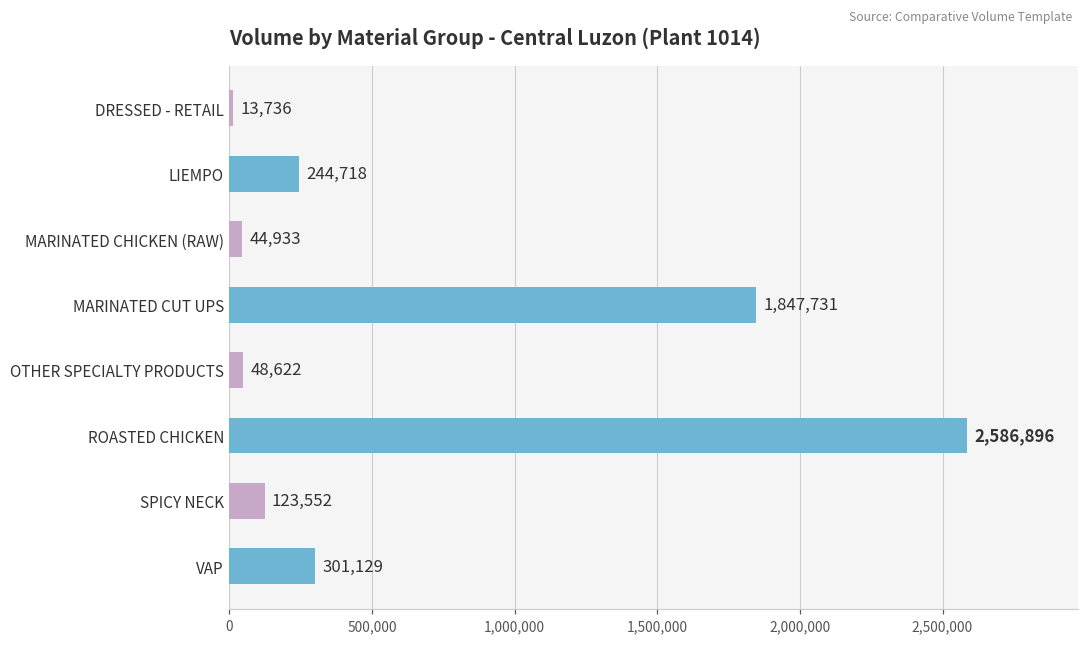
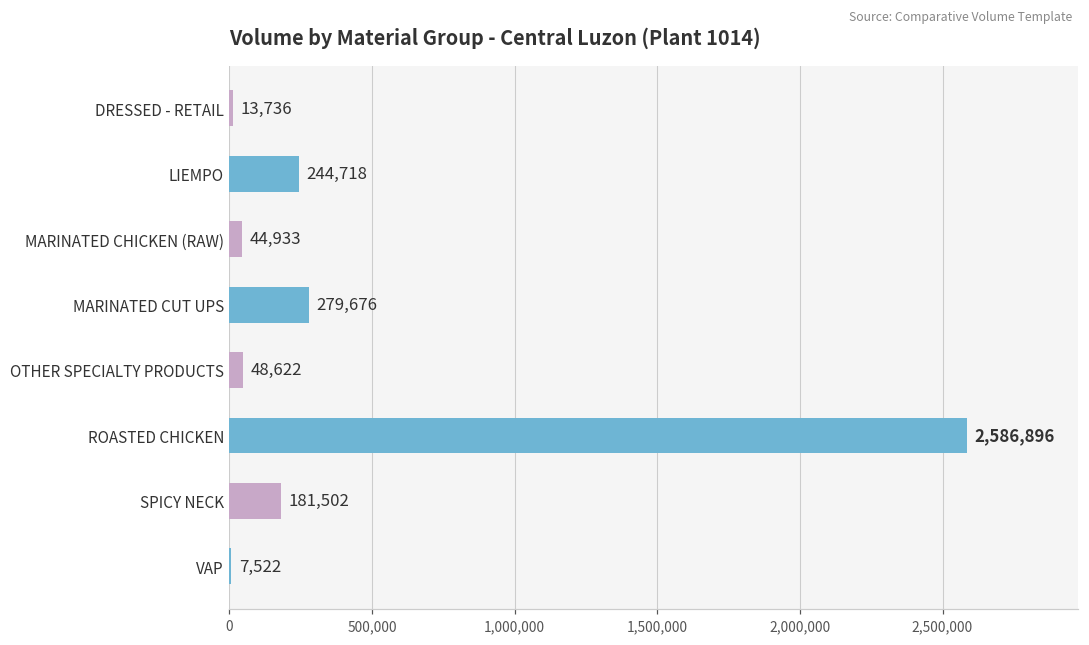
  {
    "DRESSED - RETAIL": "13,736",
    "LIEMPO": "244,718",
    "MARINATED CHICKEN (RAW)": "44,933",
-   "MARINATED CUT UPS": "1,847,731",
+   "MARINATED CUT UPS": "279,676",
    "OTHER SPECIALTY PRODUCTS": "48,622",
    "ROASTED CHICKEN": "2,586,896",
-   "SPICY NECK": "123,552",
-   "VAP": "301,129"
+   "SPICY NECK": "181,502",
+   "VAP": "7,522"
  }
